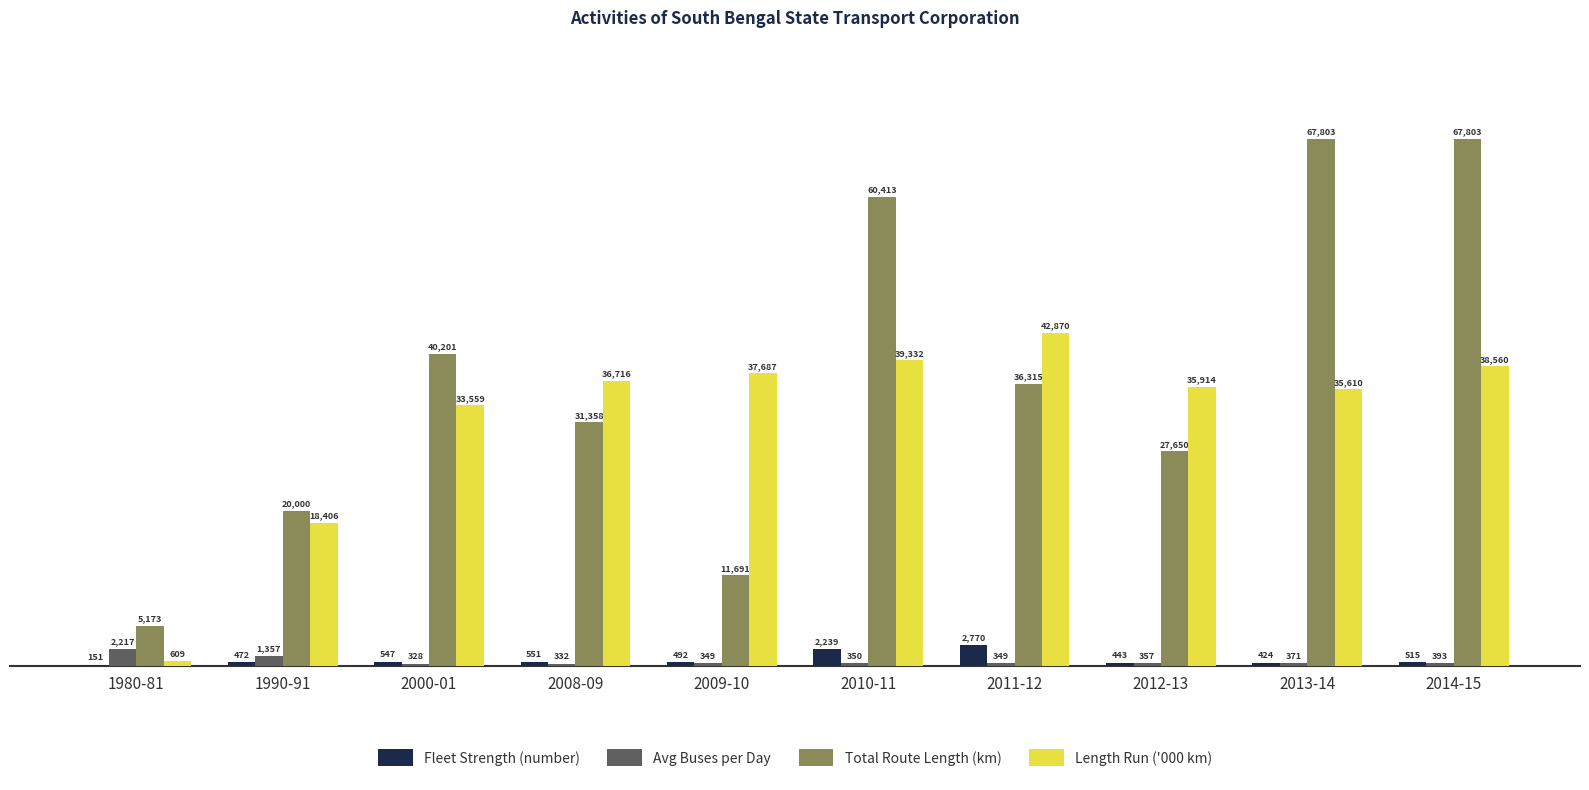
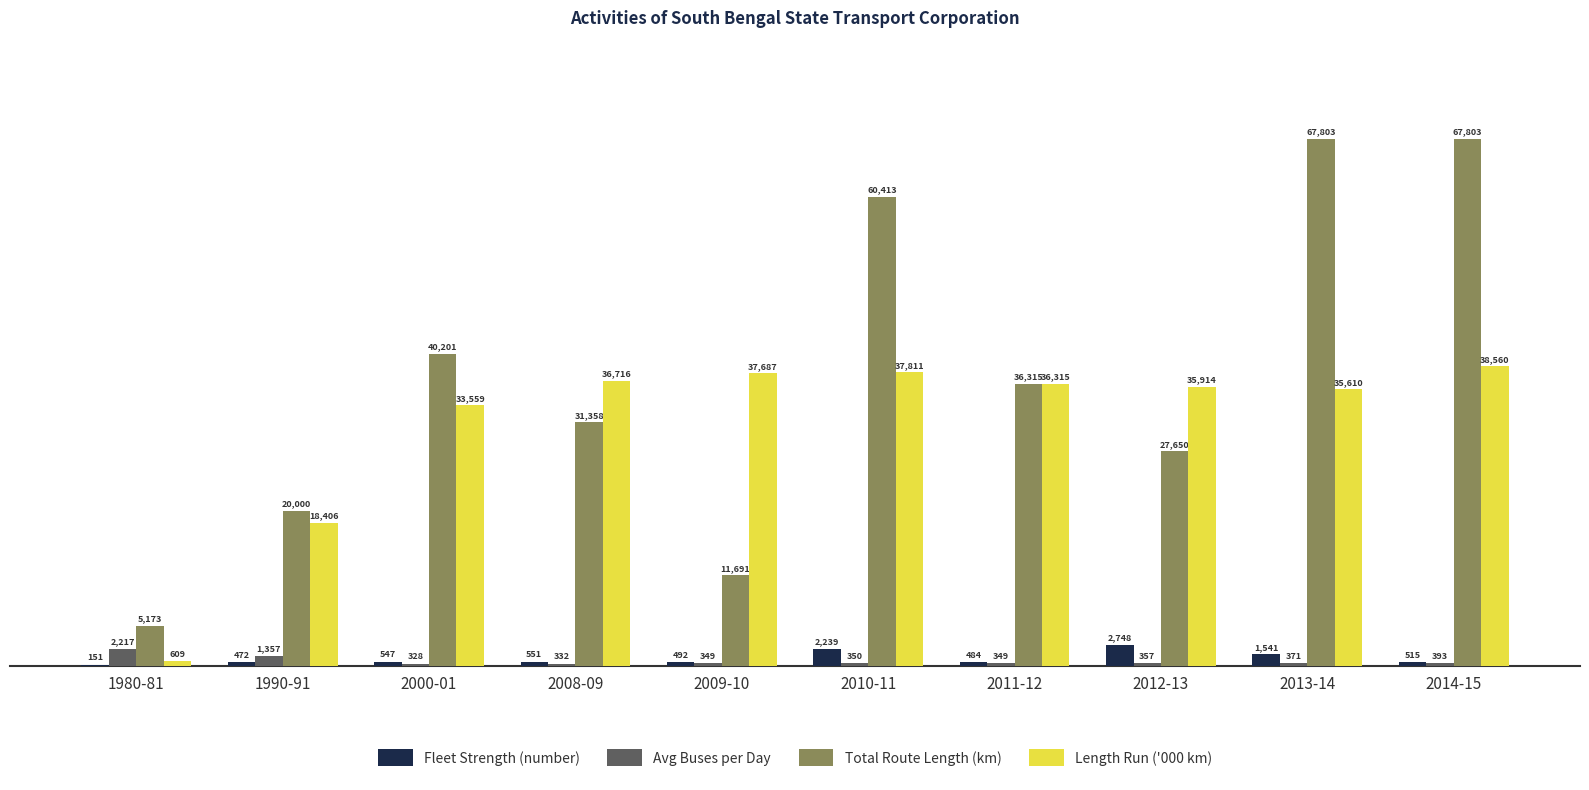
  {
    "Fleet Strength (number)": {
      "1980-81": "151",
      "1990-91": "472",
      "2000-01": "547",
      "2008-09": "551",
      "2009-10": "492",
      "2010-11": "2,239",
-     "2011-12": "2,770",
-     "2012-13": "443",
-     "2013-14": "424",
+     "2011-12": "484",
+     "2012-13": "2,748",
+     "2013-14": "1,541",
      "2014-15": "515"
    },
    "Avg Buses per Day": {
      "1980-81": "2,217",
      "1990-91": "1,357",
      "2000-01": "328",
      "2008-09": "332",
      "2009-10": "349",
      "2010-11": "350",
      "2011-12": "349",
      "2012-13": "357",
      "2013-14": "371",
      "2014-15": "393"
    },
    "Total Route Length (km)": {
      "1980-81": "5,173",
      "1990-91": "20,000",
      "2000-01": "40,201",
      "2008-09": "31,358",
      "2009-10": "11,691",
      "2010-11": "60,413",
      "2011-12": "36,315",
      "2012-13": "27,650",
      "2013-14": "67,803",
      "2014-15": "67,803"
    },
    "Length Run ('000 km)": {
      "1980-81": "609",
      "1990-91": "18,406",
      "2000-01": "33,559",
      "2008-09": "36,716",
      "2009-10": "37,687",
-     "2010-11": "39,332",
-     "2011-12": "42,870",
+     "2010-11": "37,811",
+     "2011-12": "36,315",
      "2012-13": "35,914",
      "2013-14": "35,610",
      "2014-15": "38,560"
    }
  }
